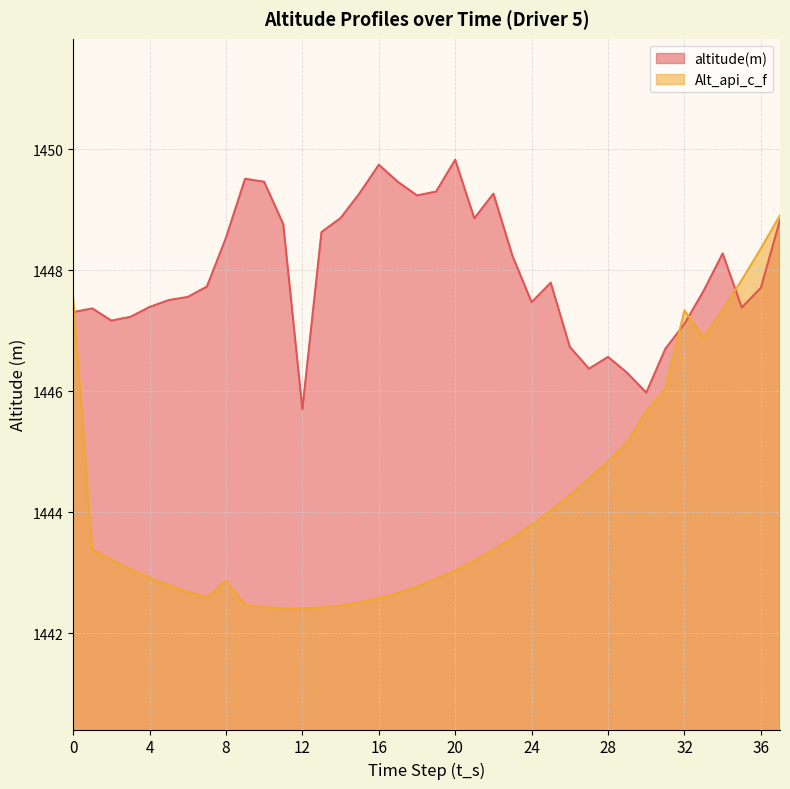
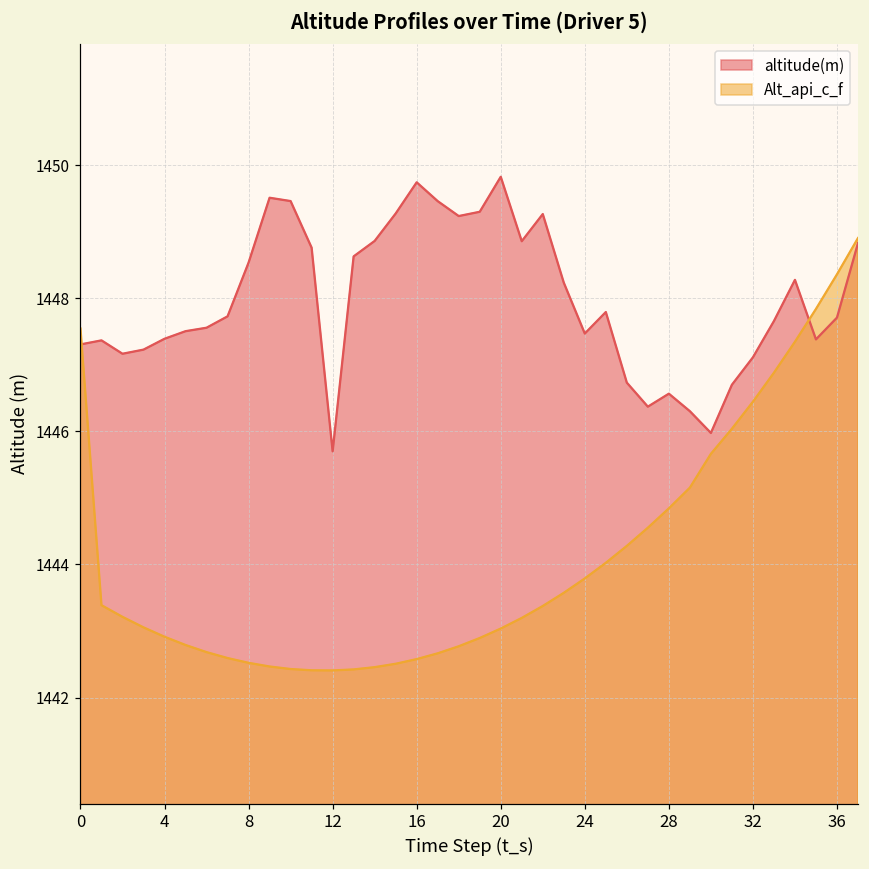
  {
    "altitude(m)": {
      "0": 1447.3,
      "4": 1447.4,
      "8": 1448.5,
      "12": 1445.7,
      "16": 1449.7,
      "20": 1449.8,
      "24": 1447.5,
      "28": 1446.6,
      "32": 1447.1,
      "36": 1447.7
    },
    "Alt_api_c_f": {
      "0": 1447.5,
      "4": 1442.9,
-     "8": 1442.9,
+     "8": 1442.5,
      "12": 1442.4,
      "16": 1442.6,
      "20": 1443.0,
      "24": 1443.8,
      "28": 1444.8,
-     "32": 1447.3,
+     "32": 1446.4,
      "36": 1448.4
    }
  }
